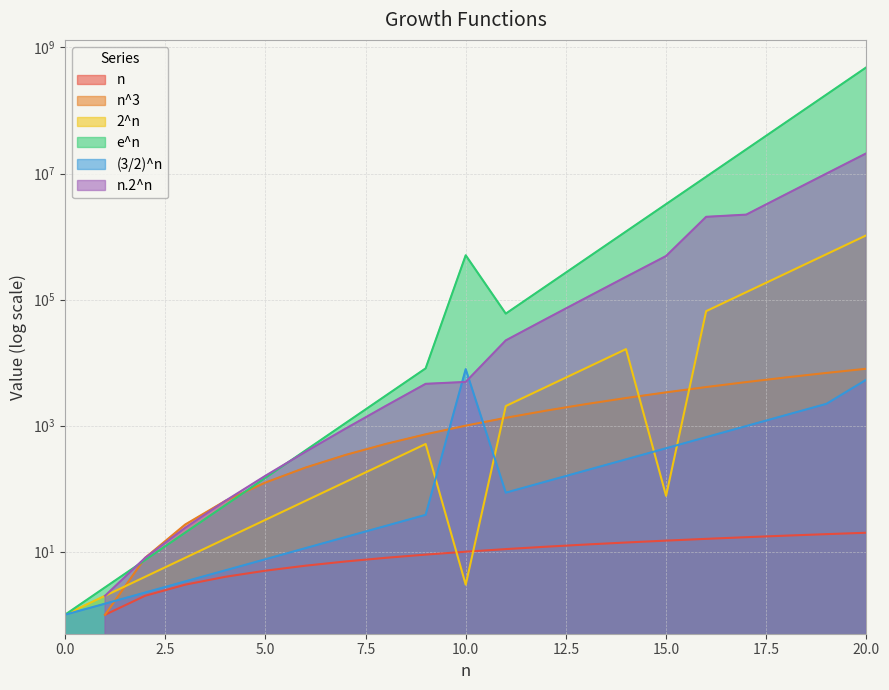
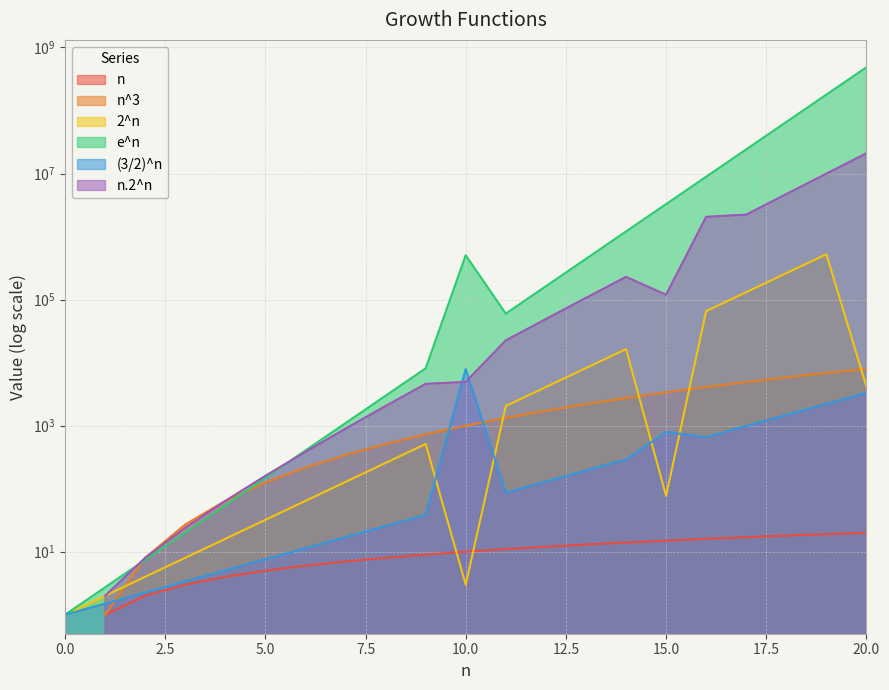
  {
    "2^n": {
      "5.0": 30,
      "10.0": 3,
      "15.0": 80,
-     "20.0": 1000000
+     "20.0": 4000
    },
    "e^n": {
      "10.0": 500000,
      "15.0": 3000000,
      "20.0": 500000000
    },
    "(3/2)^n": {
      "5.0": 8,
      "10.0": 8000,
-     "15.0": 400,
-     "20.0": 5000
+     "15.0": 800,
+     "20.0": 3000
    },
    "n.2^n": {
      "10.0": 5000,
-     "15.0": 500000,
+     "15.0": 120000,
      "20.0": 21000000
    }
  }
